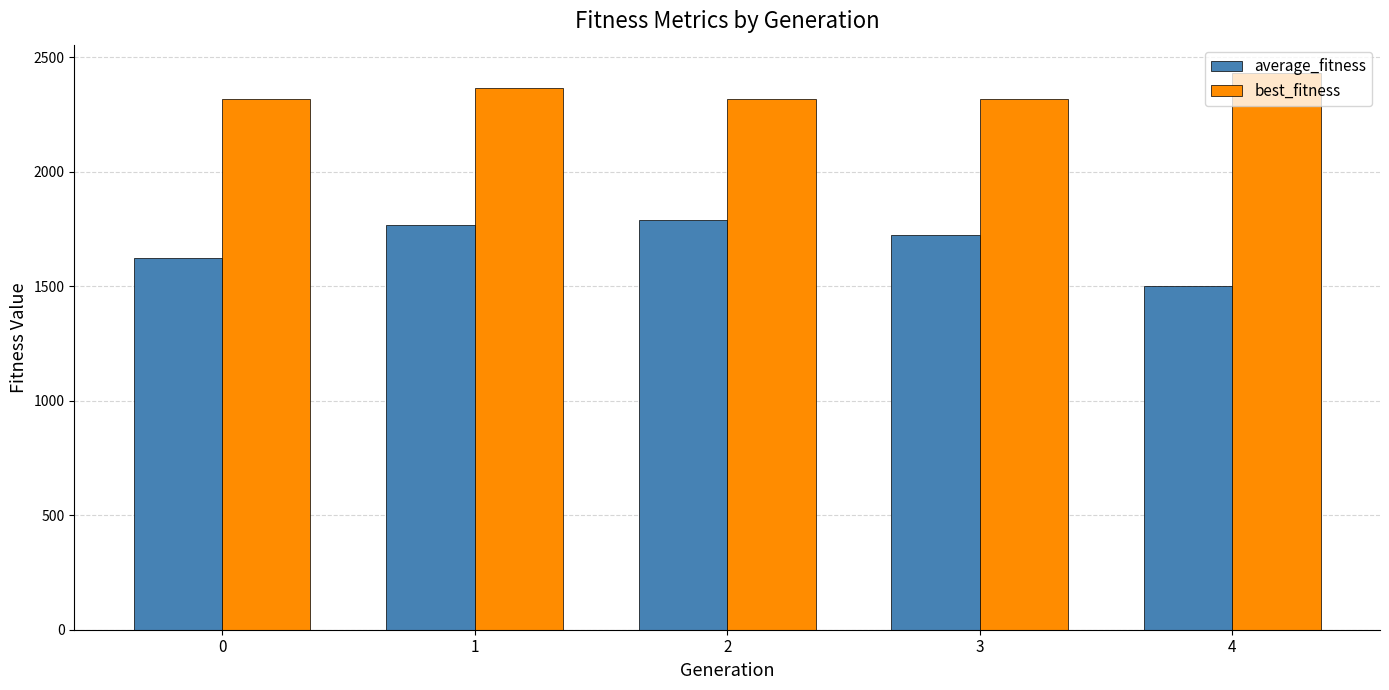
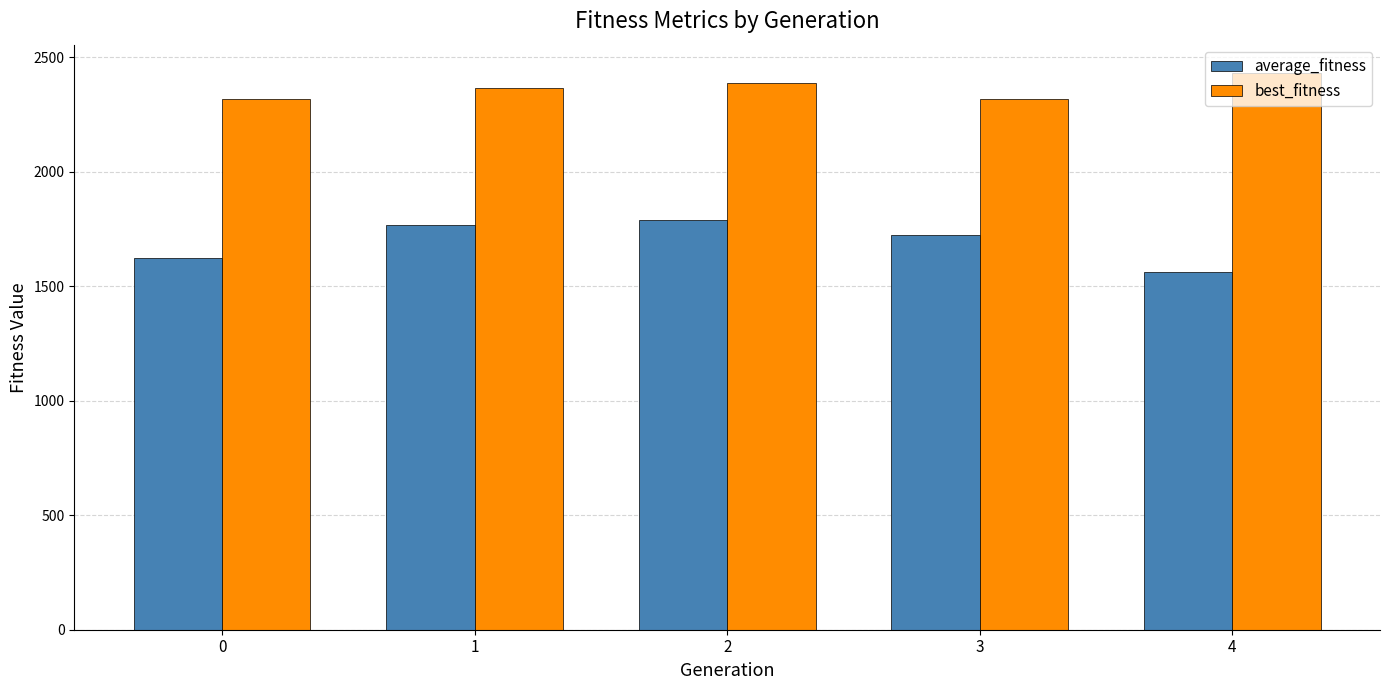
  {
    "average_fitness": {
      "0": 1620,
      "1": 1770,
      "2": 1790,
      "3": 1720,
-     "4": 1500
+     "4": 1560
    },
    "best_fitness": {
      "0": 2320,
      "1": 2370,
-     "2": 2320,
+     "2": 2390,
      "3": 2320
    }
  }
